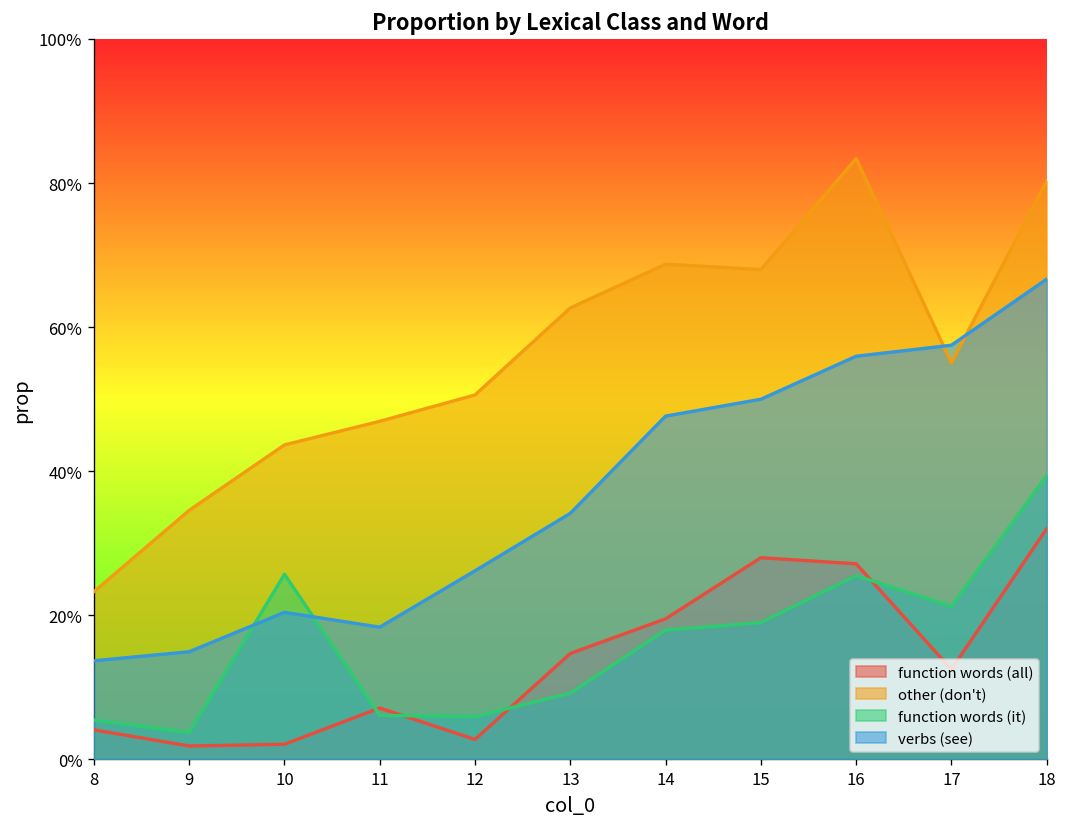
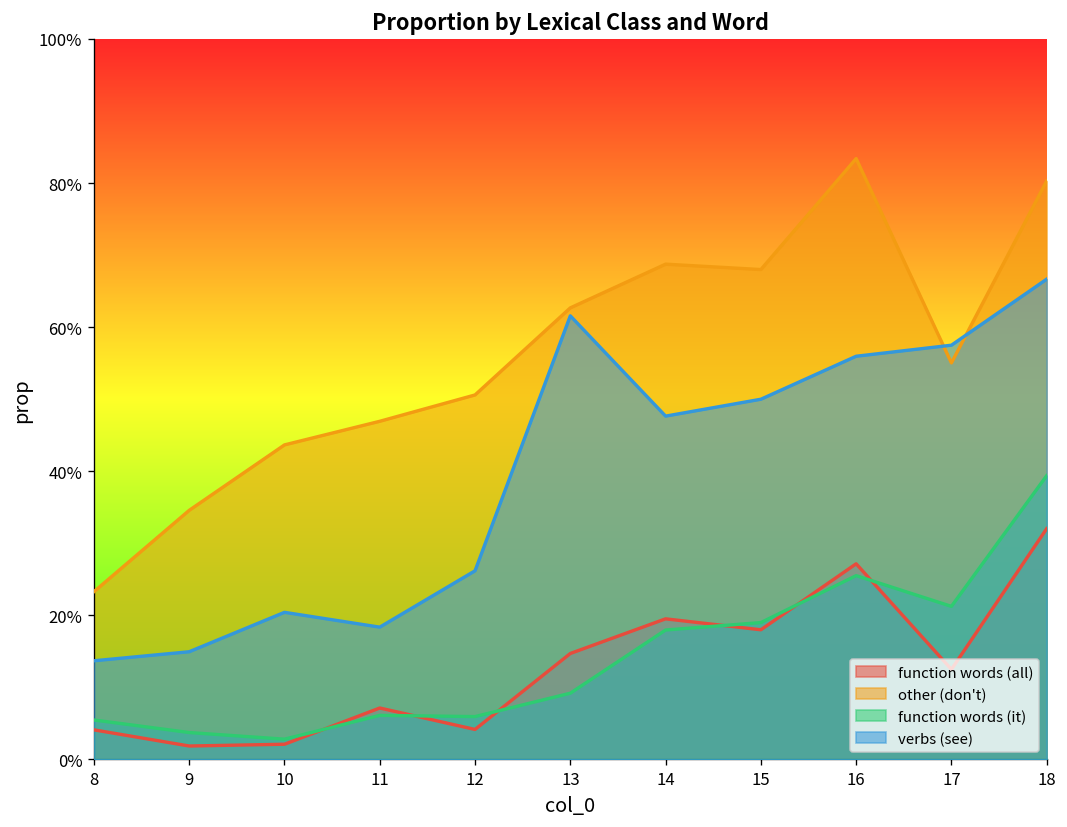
  {
    "function words (all)": {
      "8": "4%",
      "9": "2%",
      "10": "2%",
      "11": "7%",
-     "12": "3%",
+     "12": "4%",
      "13": "15%",
      "14": "20%",
-     "15": "28%",
+     "15": "18%",
      "16": "27%",
      "18": "32%"
    },
    "other (don't)": {
      "8": "23%",
      "9": "35%",
      "10": "44%",
      "11": "47%",
      "12": "51%",
      "13": "63%",
      "14": "69%",
      "15": "68%",
      "16": "83%",
      "17": "55%",
      "18": "80%"
    },
    "function words (it)": {
      "8": "5%",
      "9": "4%",
-     "10": "26%",
+     "10": "3%",
      "11": "6%",
      "12": "6%",
      "13": "9%",
      "14": "18%",
      "15": "19%",
      "16": "26%",
      "17": "21%",
      "18": "39%"
    },
    "verbs (see)": {
      "8": "14%",
      "9": "15%",
      "10": "20%",
      "11": "18%",
      "12": "26%",
-     "13": "34%",
+     "13": "62%",
      "14": "48%",
      "15": "50%",
      "16": "56%",
      "17": "57%",
      "18": "67%"
    }
  }
